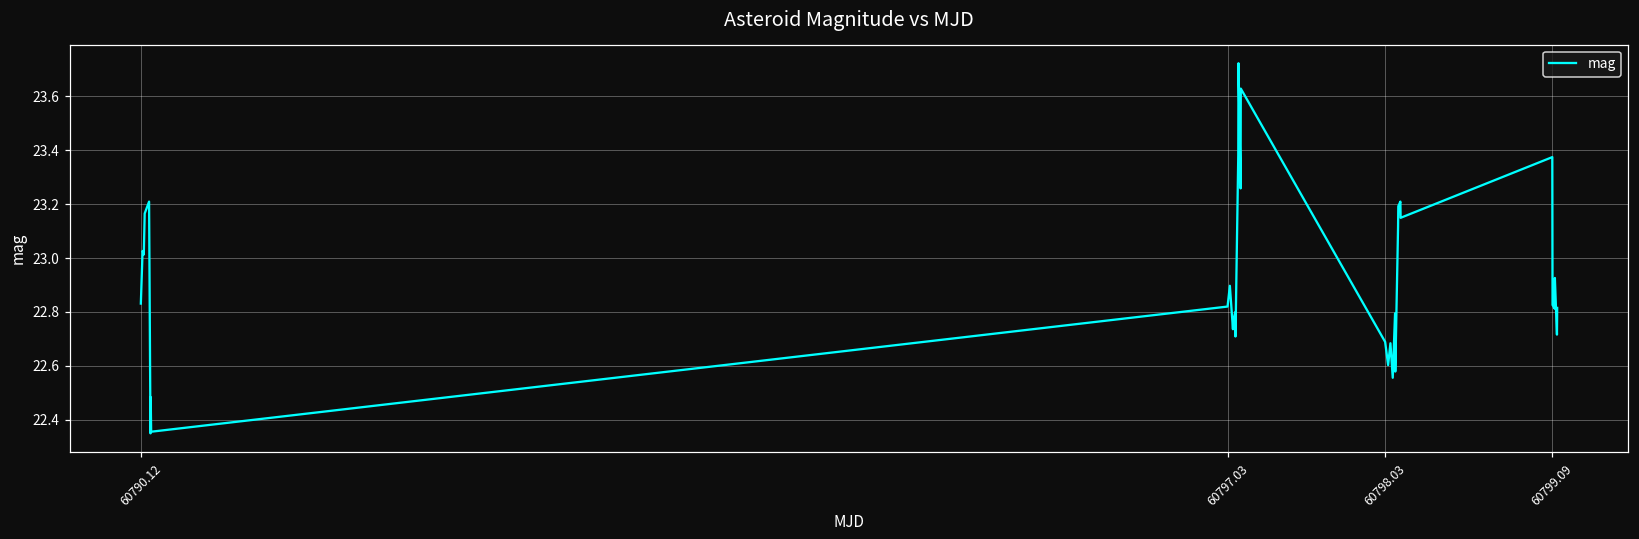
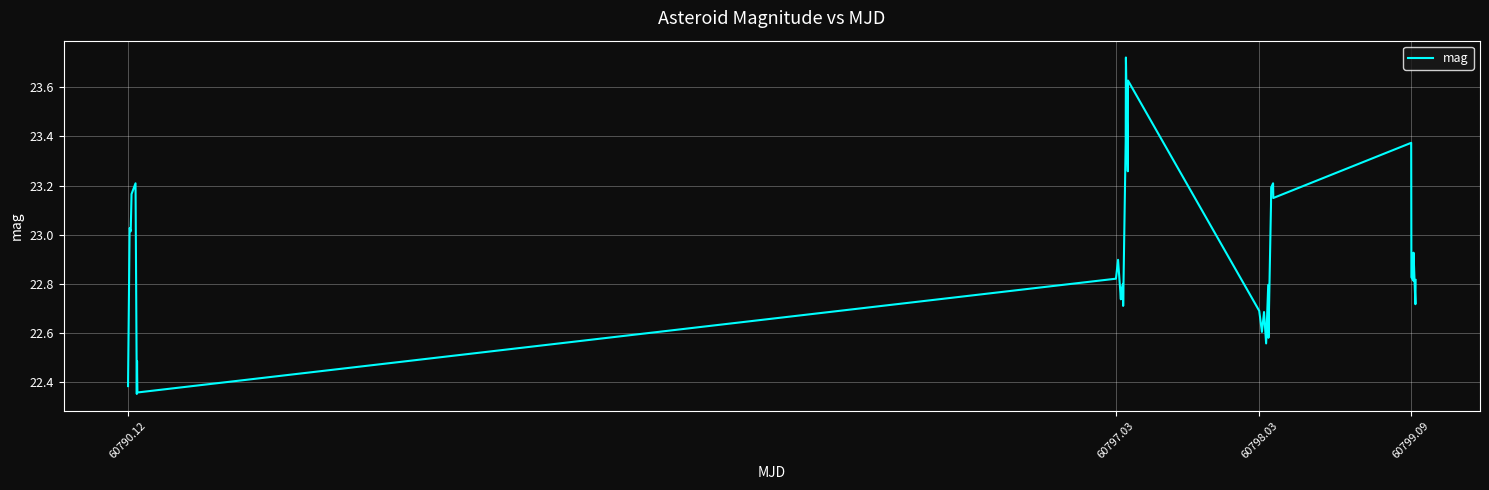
  {
-   "60790.12": 22.83,
+   "60790.12": 22.38,
    "60797.03": 22.82,
    "60798.03": 22.69,
    "60799.09": 23.37
  }
